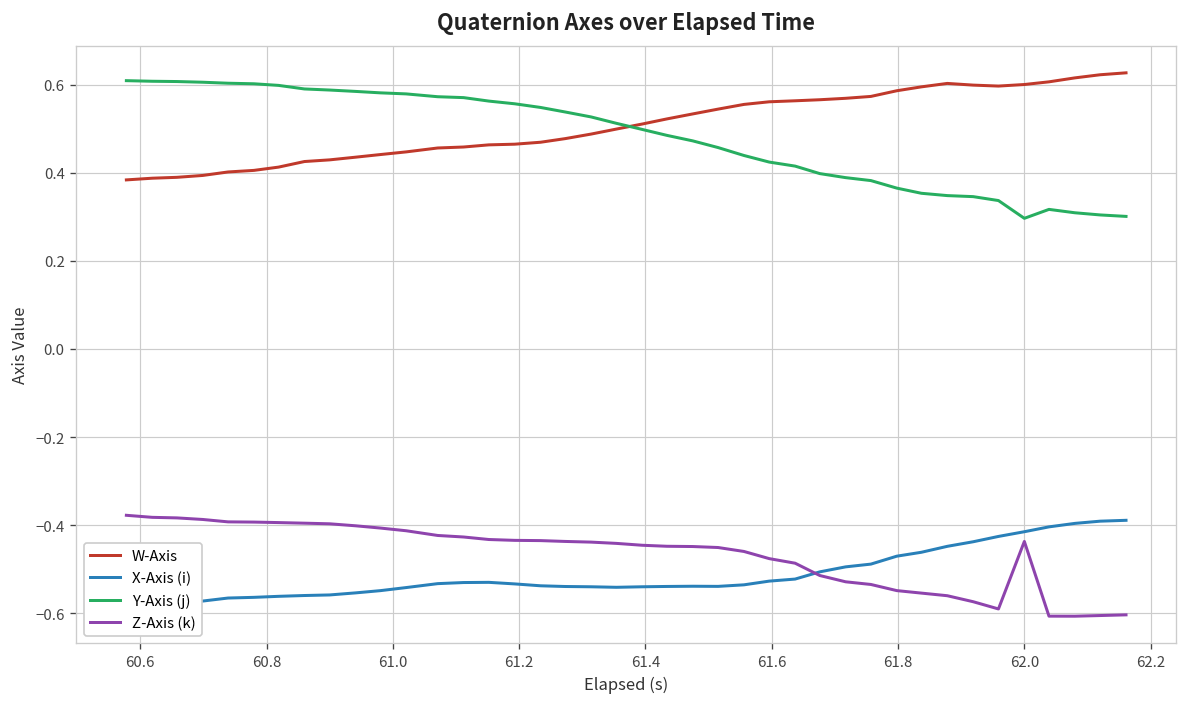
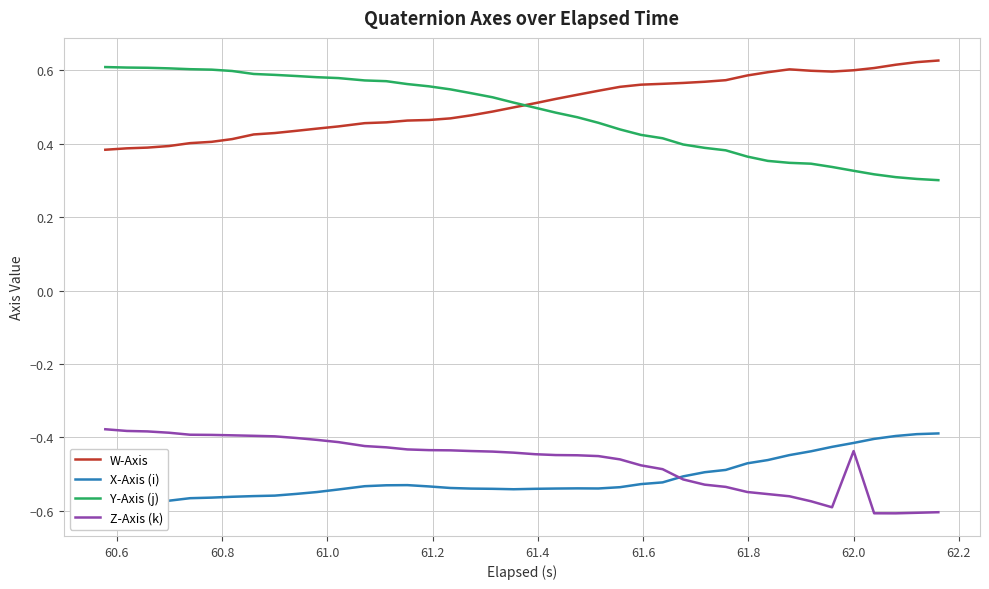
  {
    "W-Axis": {
      "62.0": 0.60
    },
    "X-Axis (i)": {
      "62.0": -0.42
    },
    "Y-Axis (j)": {
-     "62.0": 0.30
+     "62.0": 0.33
    },
    "Z-Axis (k)": {
      "62.0": -0.44
    }
  }
